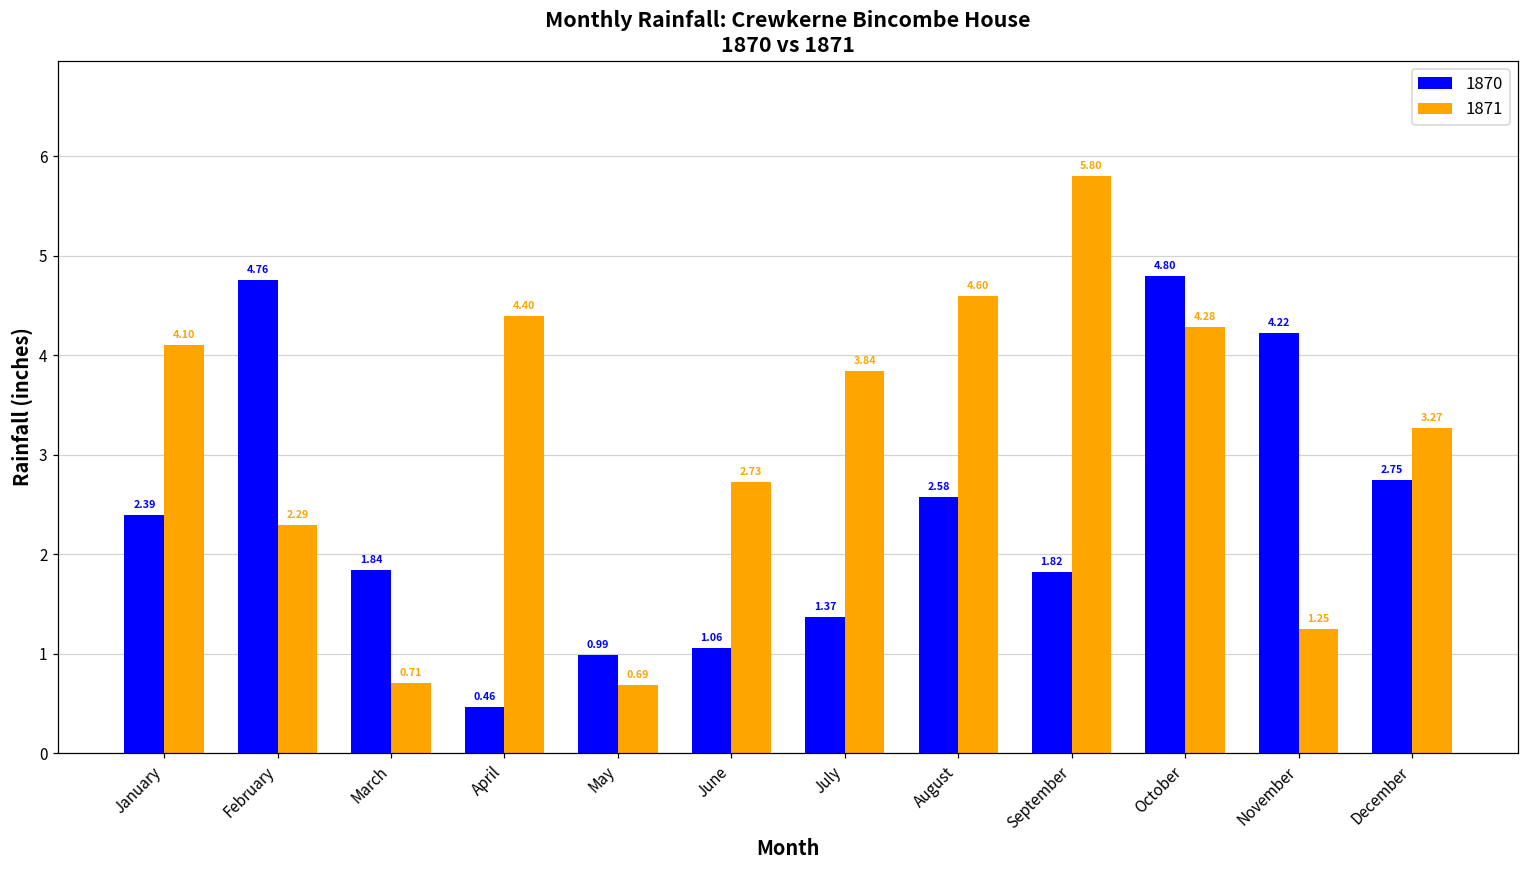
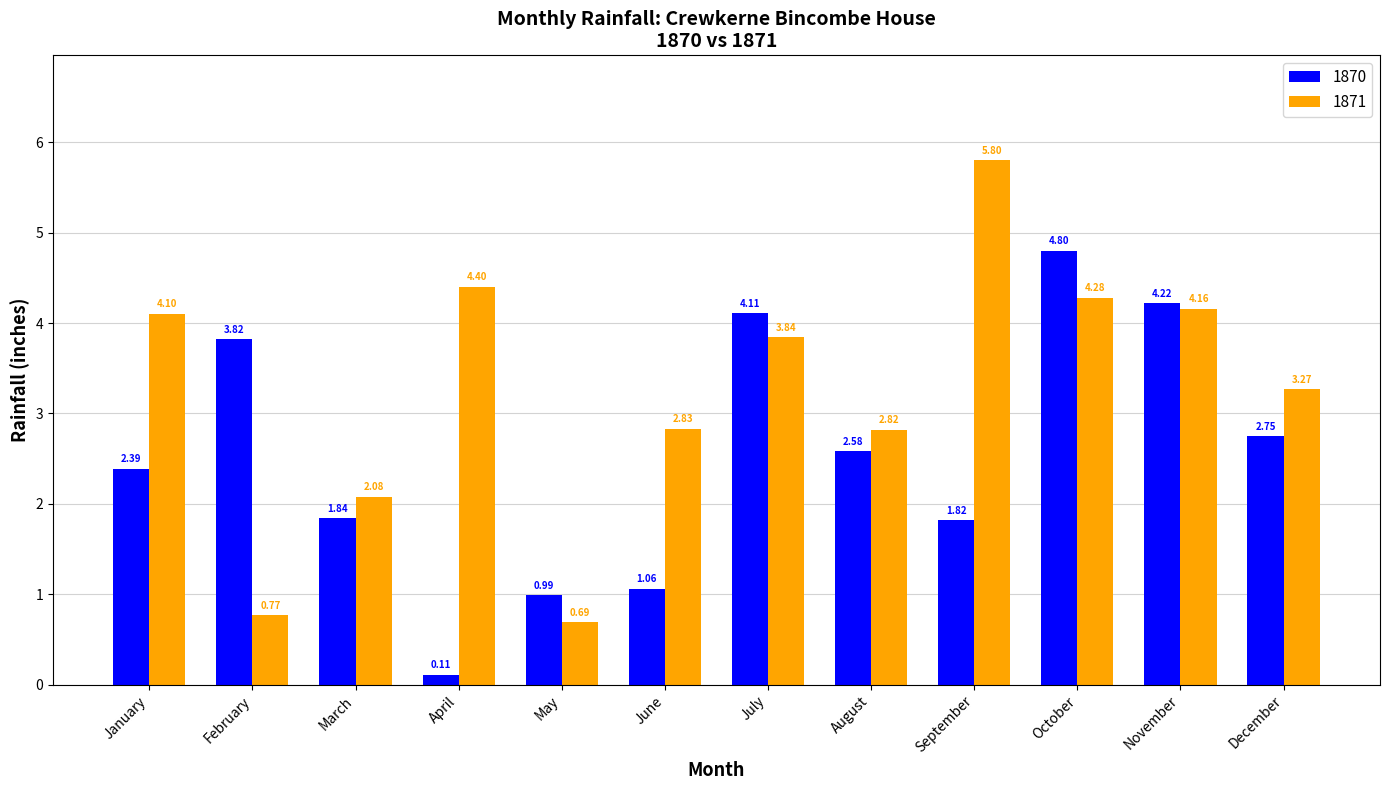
  {
    "1870": {
      "January": 2.39,
-     "February": 4.76,
+     "February": 3.82,
      "March": 1.84,
-     "April": 0.46,
+     "April": 0.11,
      "May": 0.99,
      "June": 1.06,
-     "July": 1.37,
+     "July": 4.11,
      "August": 2.58,
      "September": 1.82,
      "October": 4.80,
      "November": 4.22,
      "December": 2.75
    },
    "1871": {
      "January": 4.10,
-     "February": 2.29,
-     "March": 0.71,
+     "February": 0.77,
+     "March": 2.08,
      "April": 4.40,
      "May": 0.69,
-     "June": 2.73,
+     "June": 2.83,
      "July": 3.84,
-     "August": 4.60,
+     "August": 2.82,
      "September": 5.80,
      "October": 4.28,
-     "November": 1.25,
+     "November": 4.16,
      "December": 3.27
    }
  }
